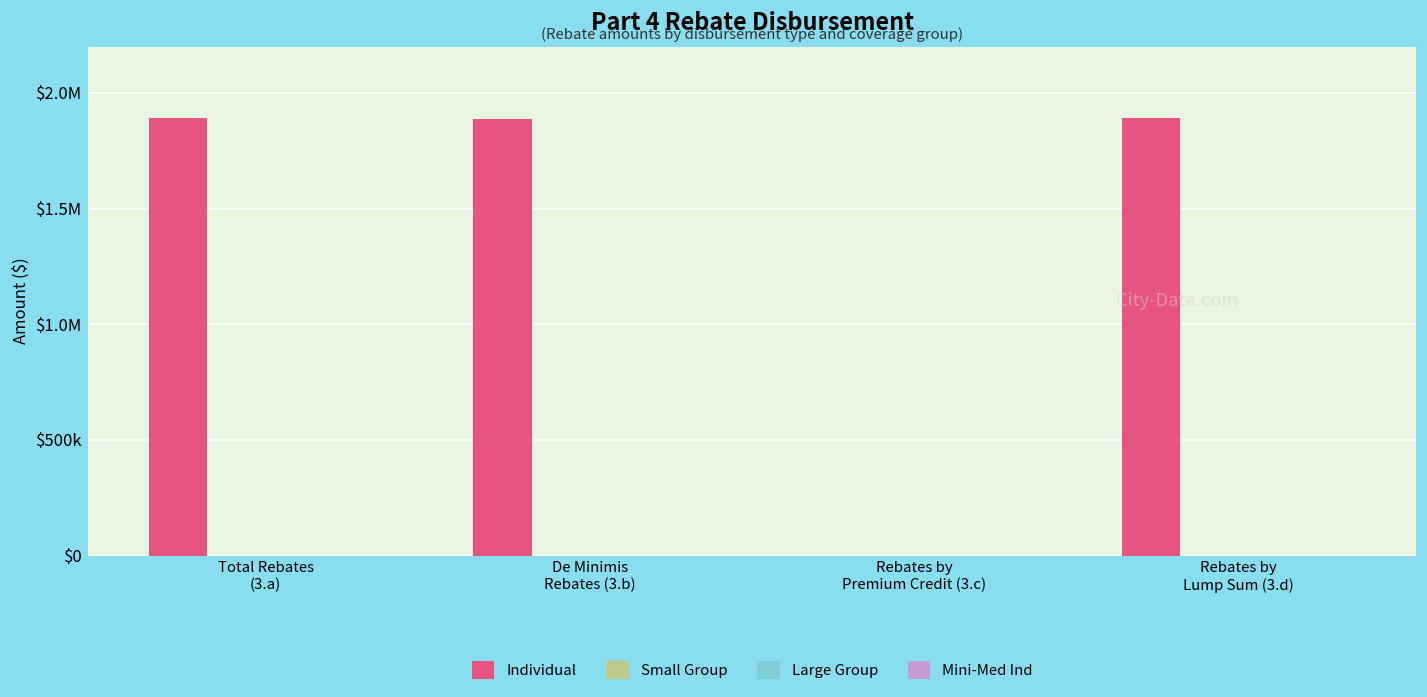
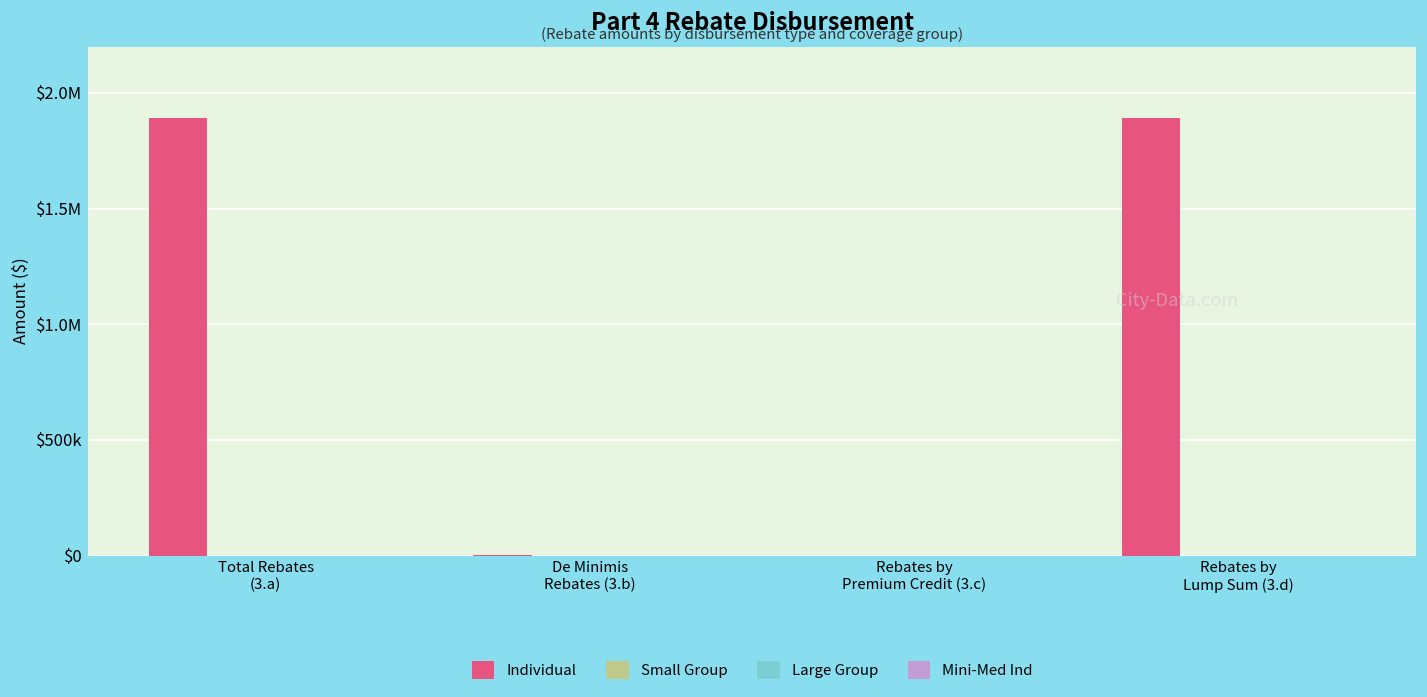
  {
    "Individual": {
      "Total Rebates (3.a)": "$1890000",
-     "De Minimis Rebates (3.b)": "$1890000",
+     "De Minimis Rebates (3.b)": "$0",
      "Rebates by Premium Credit (3.c)": "$0",
      "Rebates by Lump Sum (3.d)": "$1890000"
    },
    "Small Group": {
      "Total Rebates (3.a)": "$0",
      "De Minimis Rebates (3.b)": "$0",
      "Rebates by Premium Credit (3.c)": "$0",
      "Rebates by Lump Sum (3.d)": "$0"
    },
    "Large Group": {
      "Total Rebates (3.a)": "$0",
      "De Minimis Rebates (3.b)": "$0",
      "Rebates by Premium Credit (3.c)": "$0",
      "Rebates by Lump Sum (3.d)": "$0"
    },
    "Mini-Med Ind": {
      "Total Rebates (3.a)": "$0",
      "De Minimis Rebates (3.b)": "$0",
      "Rebates by Premium Credit (3.c)": "$0",
      "Rebates by Lump Sum (3.d)": "$0"
    }
  }
